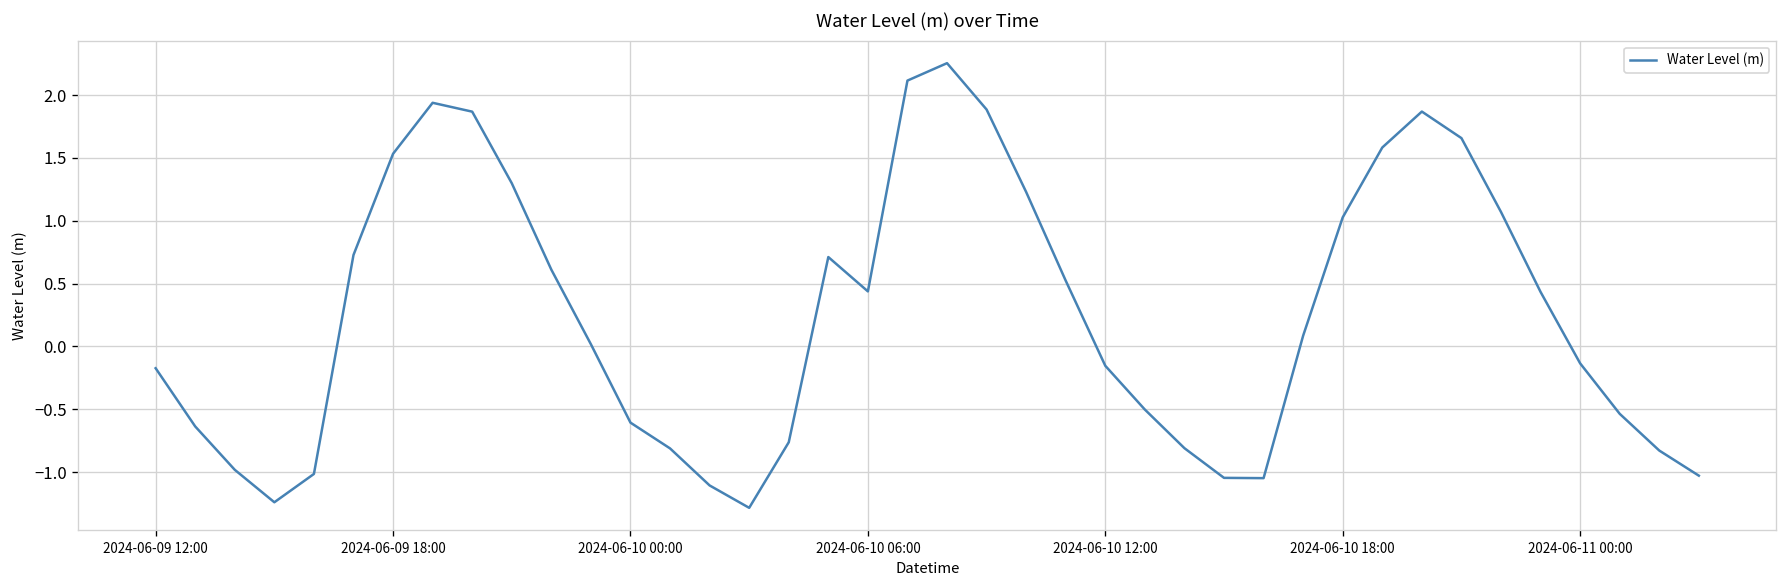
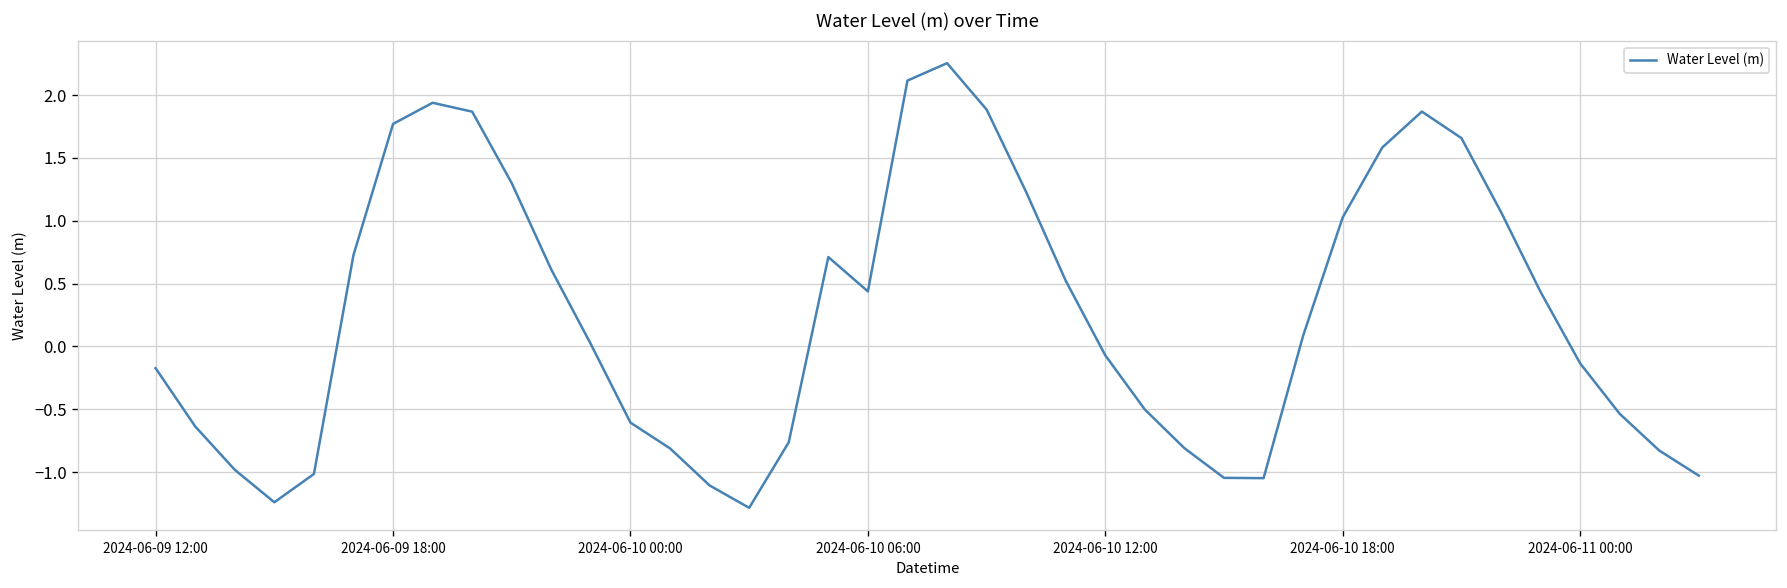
  {
    "2024-06-09 12:00": -0.17,
-   "2024-06-09 18:00": 1.53,
+   "2024-06-09 18:00": 1.77,
    "2024-06-10 00:00": -0.61,
    "2024-06-10 06:00": 0.44,
-   "2024-06-10 12:00": -0.15,
+   "2024-06-10 12:00": -0.07,
    "2024-06-10 18:00": 1.03,
    "2024-06-11 00:00": -0.14
  }
